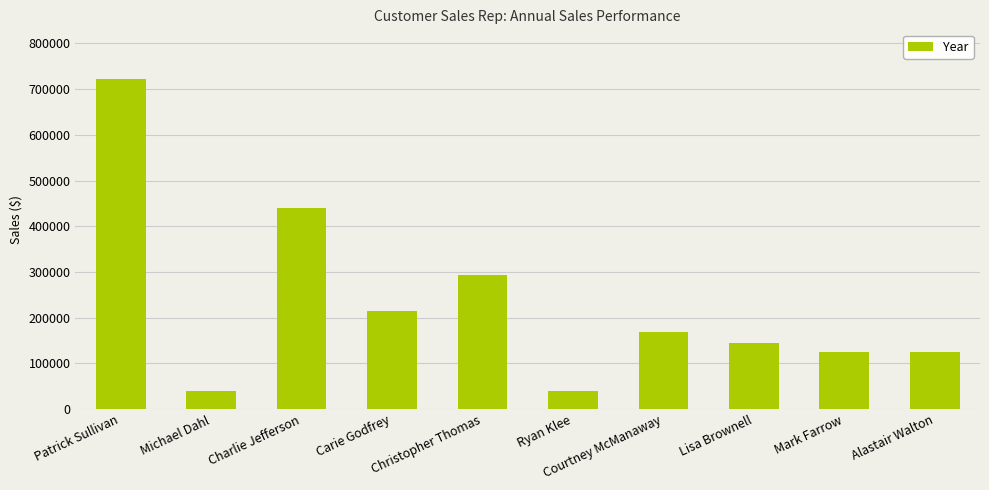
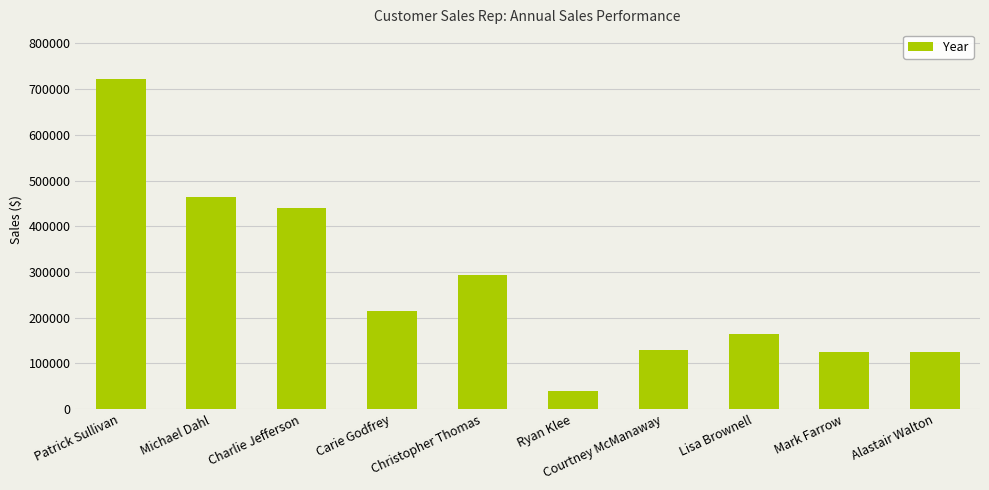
  {
    "Patrick Sullivan": 720000,
-   "Michael Dahl": 40000,
+   "Michael Dahl": 460000,
    "Charlie Jefferson": 440000,
    "Carie Godfrey": 220000,
    "Christopher Thomas": 290000,
    "Ryan Klee": 40000,
-   "Courtney McManaway": 170000,
-   "Lisa Brownell": 150000,
+   "Courtney McManaway": 130000,
+   "Lisa Brownell": 160000,
    "Mark Farrow": 120000,
    "Alastair Walton": 120000
  }
